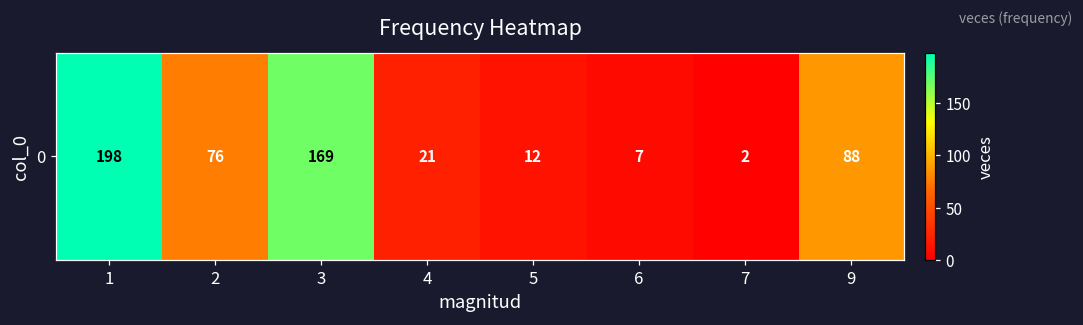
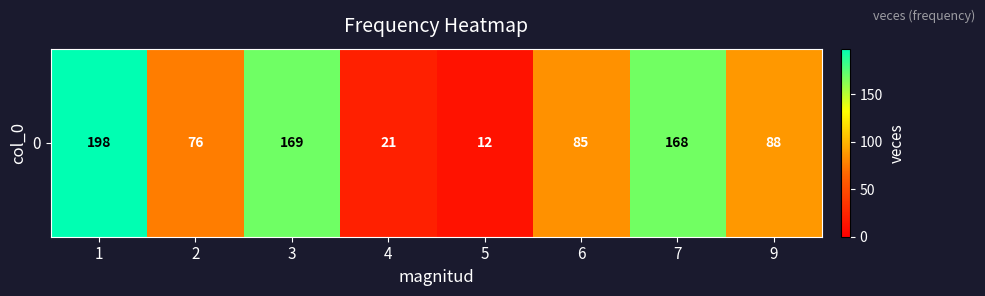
  {
    "0": {
      "1": 198,
      "2": 76,
      "3": 169,
      "4": 21,
      "5": 12,
-     "6": 7,
-     "7": 2,
+     "6": 85,
+     "7": 168,
      "9": 88
    }
  }
